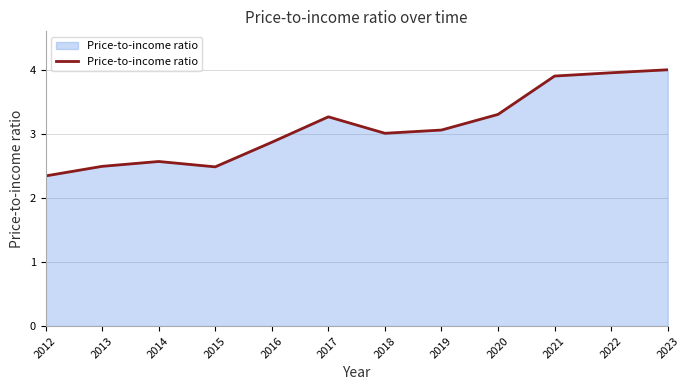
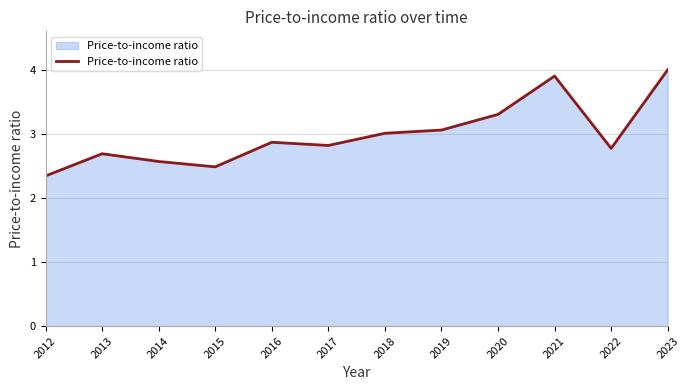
  {
    "2012": 2.3,
-   "2013": 2.5,
+   "2013": 2.7,
    "2014": 2.6,
    "2015": 2.5,
    "2016": 2.9,
-   "2017": 3.3,
+   "2017": 2.8,
    "2018": 3.0,
    "2019": 3.1,
    "2020": 3.3,
    "2021": 3.9,
-   "2022": 4.0,
+   "2022": 2.8,
    "2023": 4.0
  }
